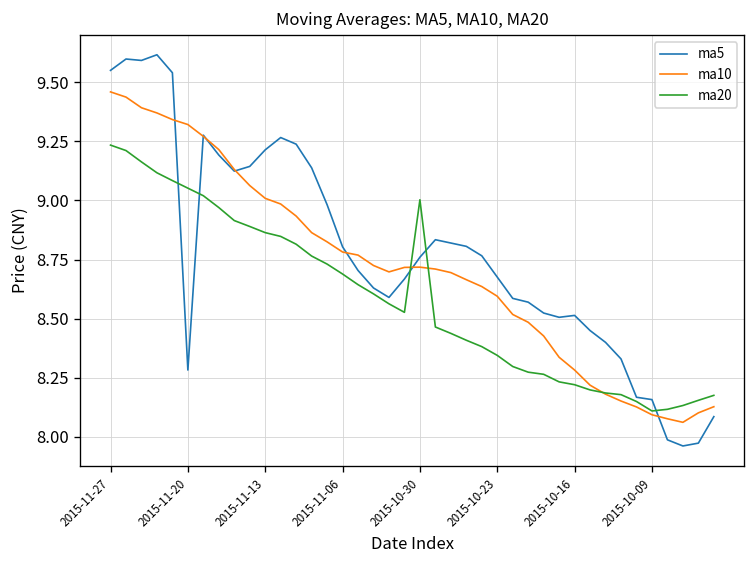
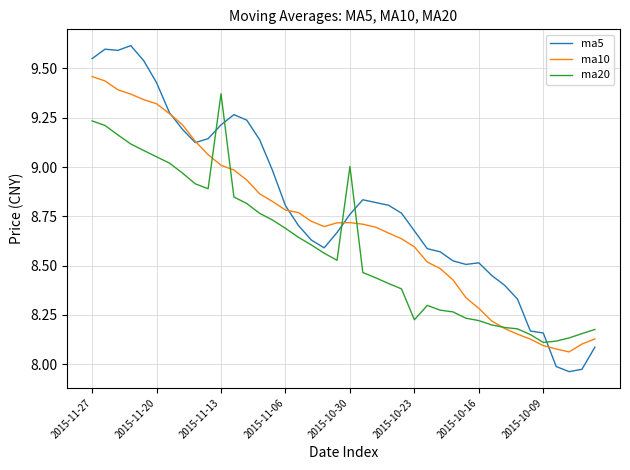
  {
    "ma5": {
      "2015-11-27": 9.55,
-     "2015-11-20": 8.28,
+     "2015-11-20": 9.43,
      "2015-11-13": 9.21,
      "2015-11-06": 8.80,
      "2015-10-30": 8.76,
      "2015-10-23": 8.68,
      "2015-10-16": 8.51,
      "2015-10-09": 8.16
    },
    "ma10": {
      "2015-11-27": 9.46,
      "2015-11-20": 9.32,
      "2015-11-13": 9.01,
      "2015-11-06": 8.78,
      "2015-10-30": 8.72,
      "2015-10-23": 8.60,
      "2015-10-16": 8.28,
      "2015-10-09": 8.09
    },
    "ma20": {
      "2015-11-27": 9.23,
      "2015-11-20": 9.05,
-     "2015-11-13": 8.86,
+     "2015-11-13": 9.37,
      "2015-11-06": 8.69,
      "2015-10-30": 9.00,
-     "2015-10-23": 8.35,
+     "2015-10-23": 8.23,
      "2015-10-16": 8.22,
      "2015-10-09": 8.11
    }
  }
